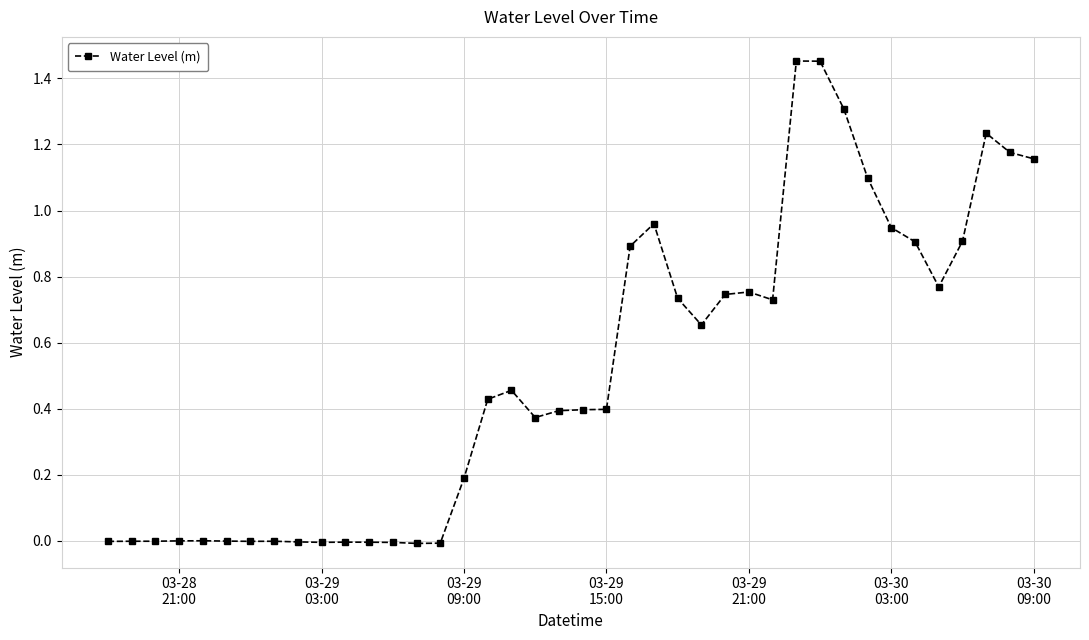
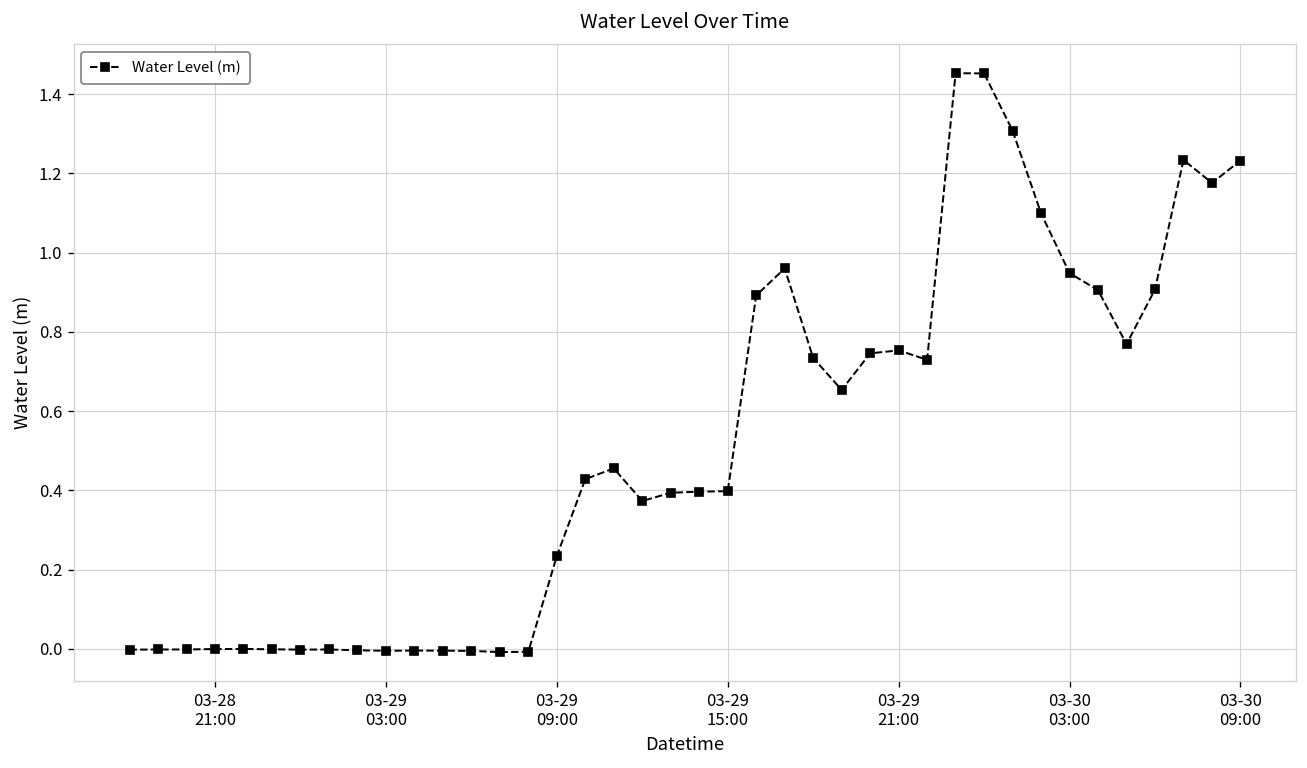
  {
    "03-28 21:00": 0.00,
    "03-29 03:00": 0.00,
-   "03-29 09:00": 0.19,
+   "03-29 09:00": 0.23,
    "03-29 15:00": 0.40,
    "03-29 21:00": 0.75,
    "03-30 03:00": 0.95,
-   "03-30 09:00": 1.16
+   "03-30 09:00": 1.23
  }
